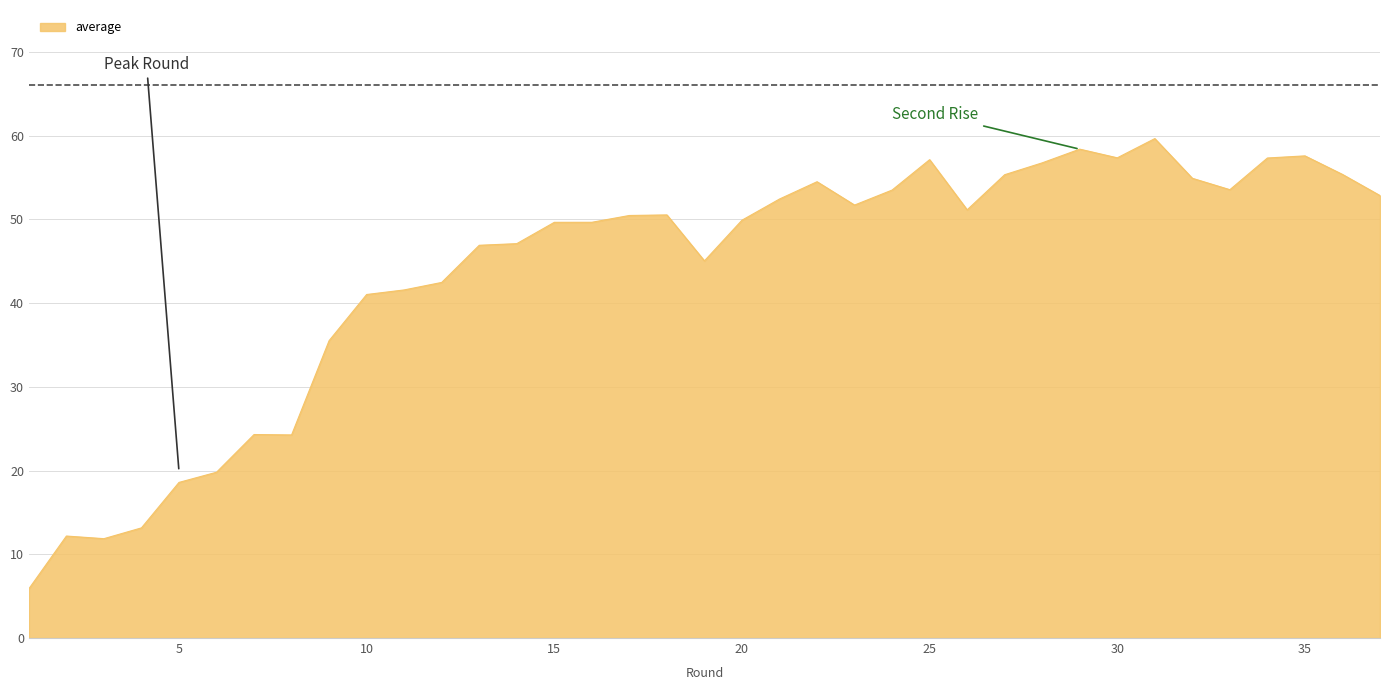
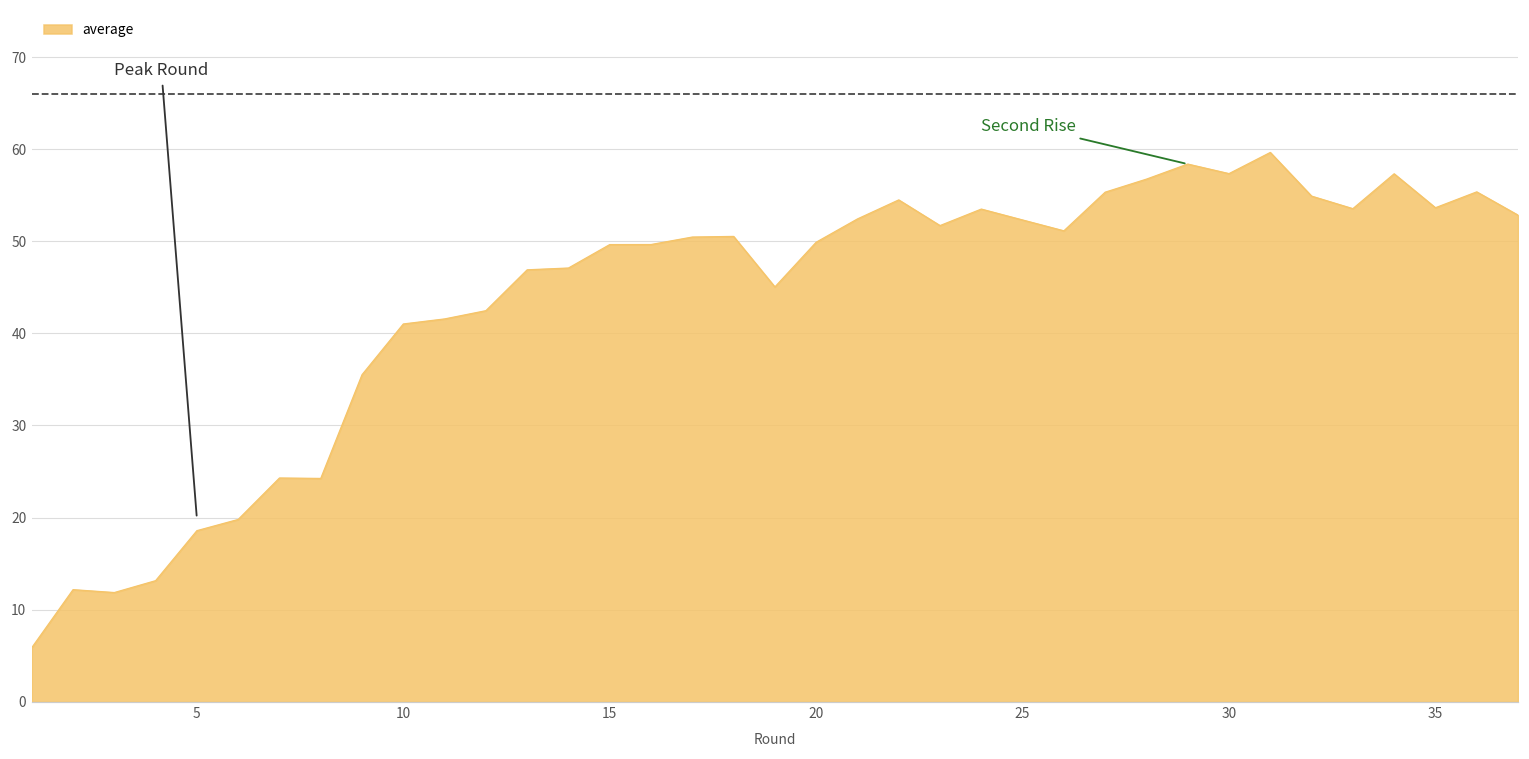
  {
    "5": 19,
    "10": 41,
    "15": 50,
    "20": 50,
-   "25": 57,
+   "25": 52,
    "30": 57,
-   "35": 58
+   "35": 54
  }
